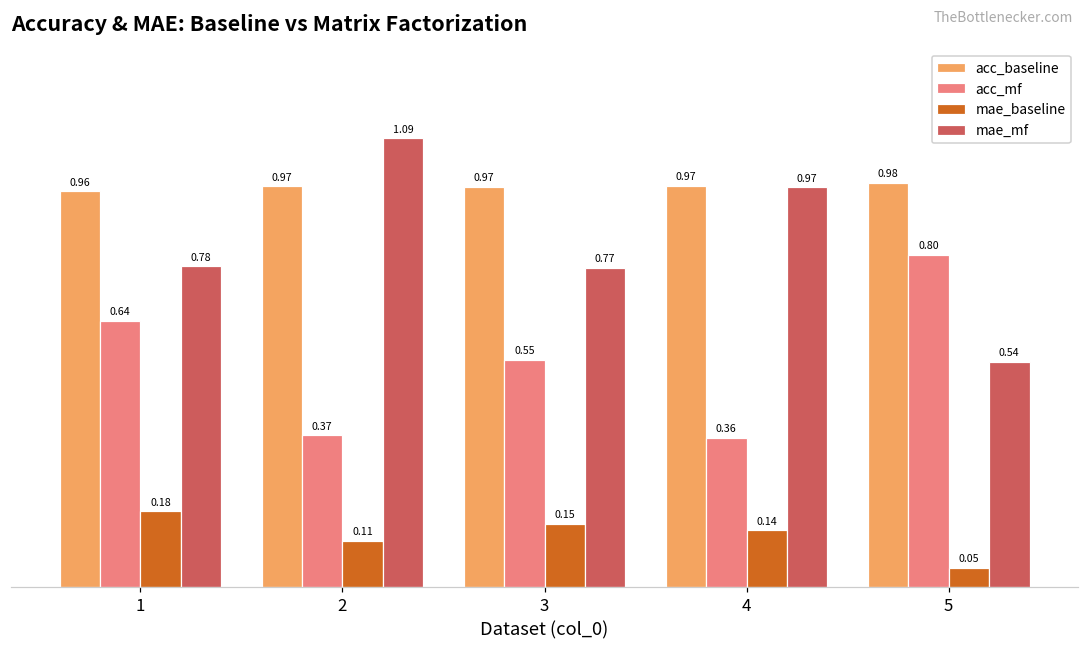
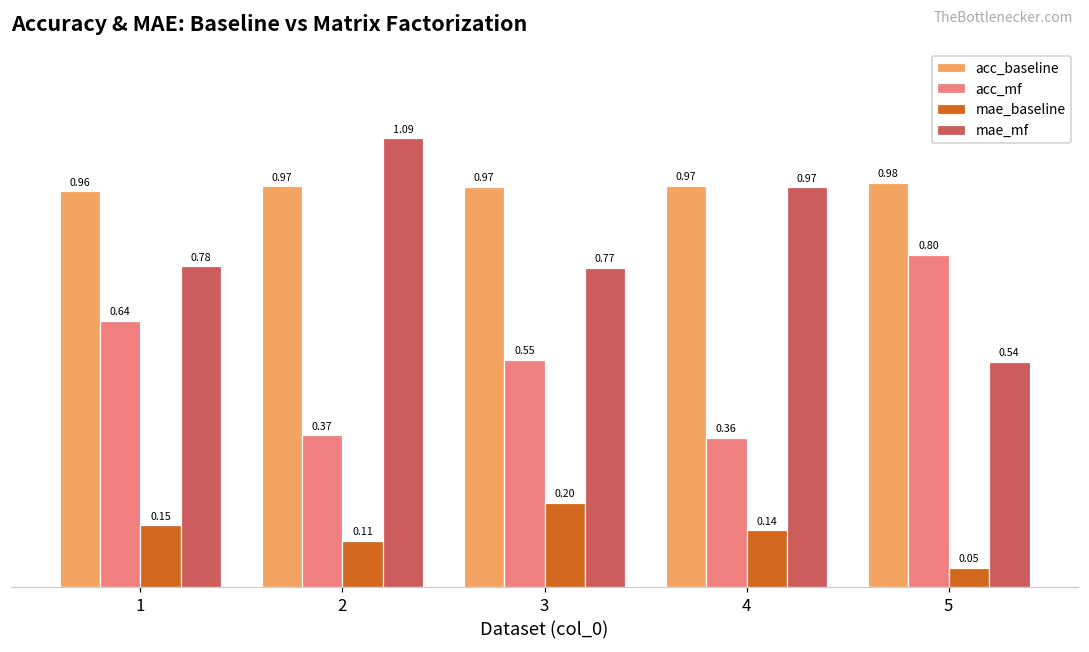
  {
    "mae_baseline": {
-     "1": 0.18,
+     "1": 0.15,
      "2": 0.11,
-     "3": 0.15,
+     "3": 0.20,
      "4": 0.14,
      "5": 0.05
    },
    "mae_mf": {
      "1": 0.78,
      "2": 1.09,
      "3": 0.77,
      "4": 0.97,
      "5": 0.54
    }
  }
